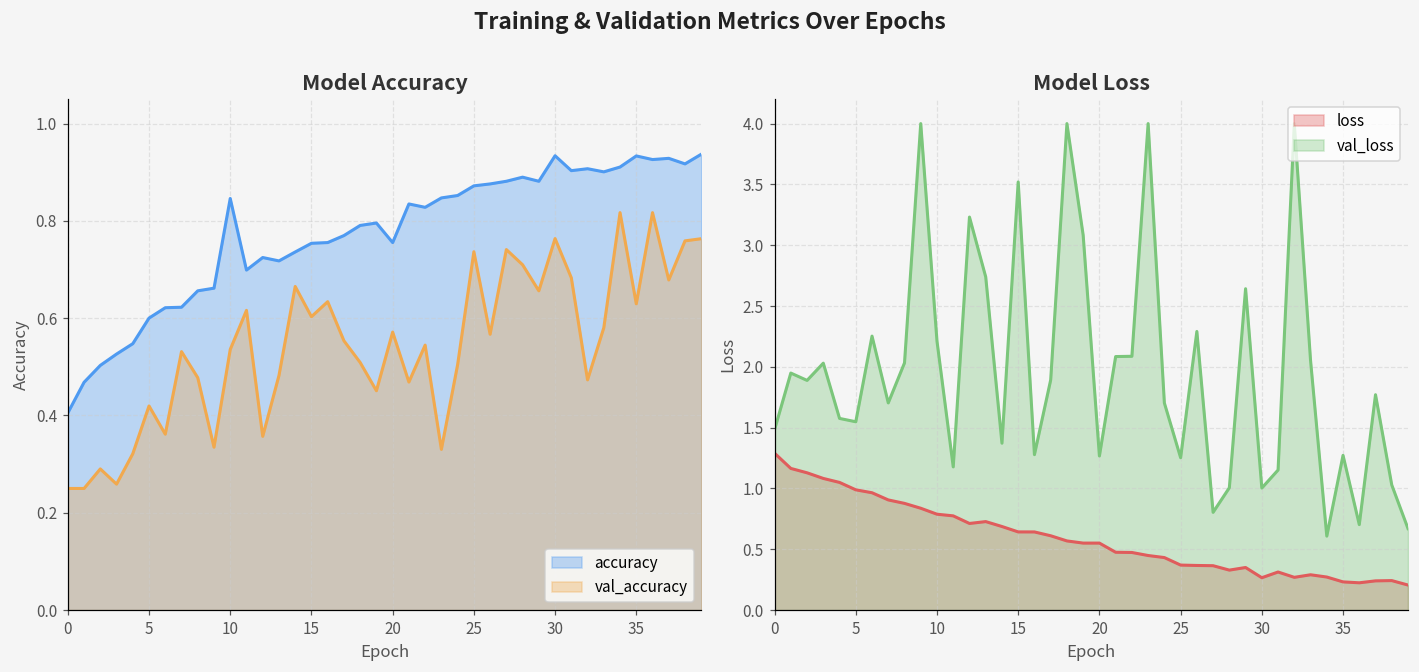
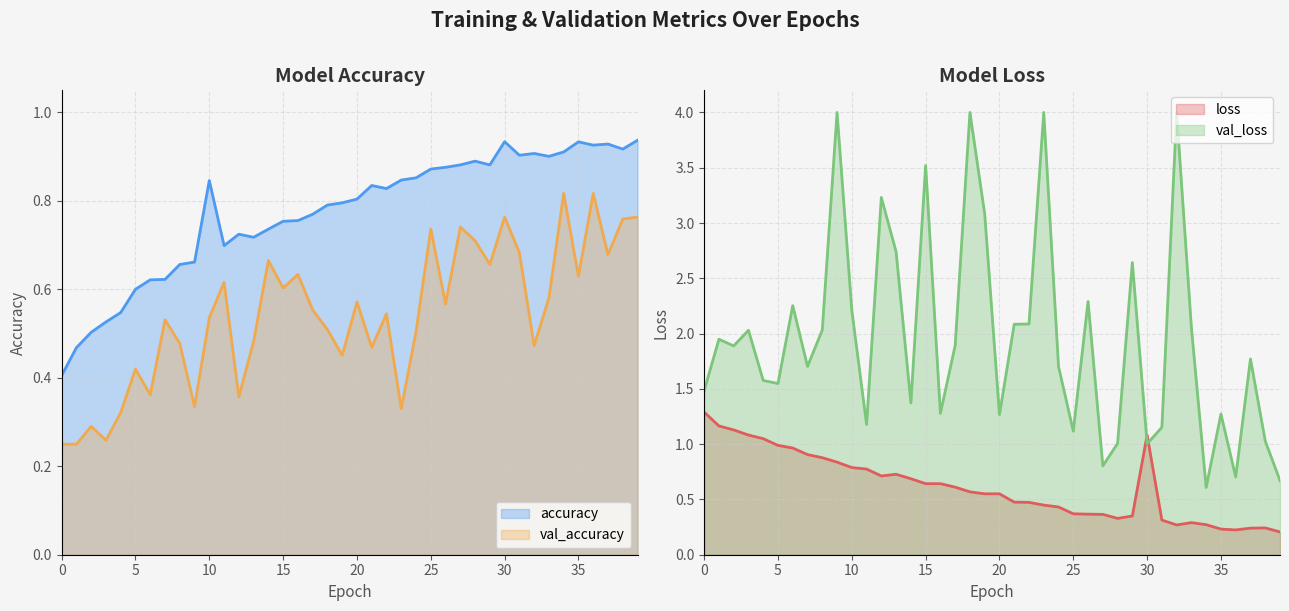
  {
    "Model Accuracy": {
      "accuracy": {
        "0": 0.41,
        "5": 0.60,
        "10": 0.85,
        "15": 0.75,
-       "20": 0.76,
+       "20": 0.80,
        "25": 0.87,
        "30": 0.93,
        "35": 0.93
      },
      "val_accuracy": {
        "0": 0.25,
        "5": 0.42,
        "10": 0.54,
        "15": 0.60,
        "20": 0.57,
        "25": 0.74,
        "30": 0.76,
        "35": 0.63
      }
    },
    "Model Loss": {
      "loss": {
        "0": 1.29,
        "5": 0.99,
        "10": 0.79,
        "15": 0.64,
        "20": 0.55,
        "25": 0.37,
-       "30": 0.27,
+       "30": 1.08,
        "35": 0.23
      },
      "val_loss": {
        "0": 1.48,
        "5": 1.55,
        "10": 2.21,
        "15": 3.52,
        "20": 1.27,
-       "25": 1.25,
+       "25": 1.12,
        "30": 1.00,
        "35": 1.27
      }
    }
  }
